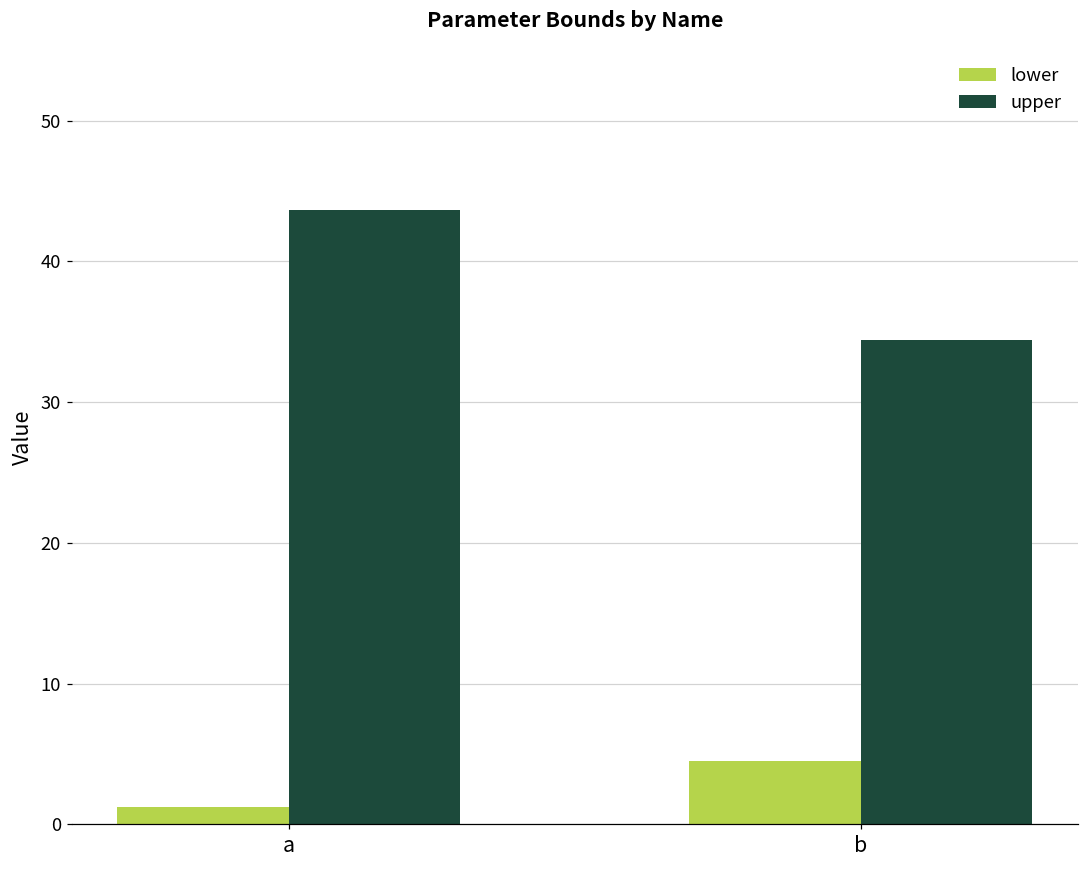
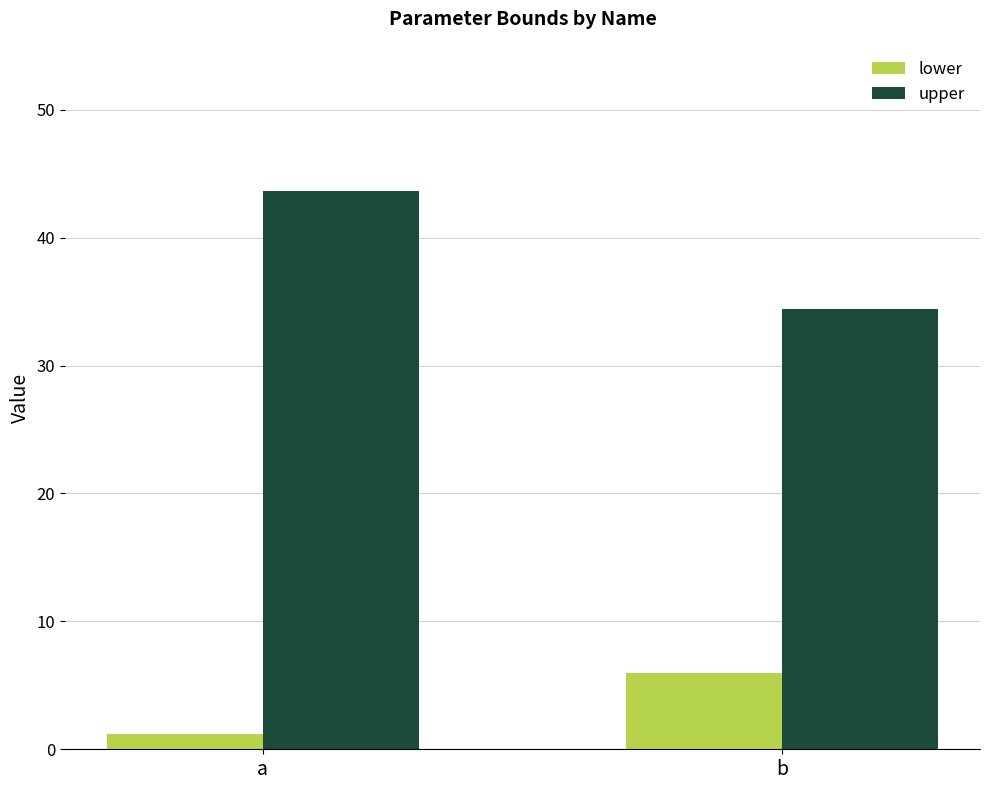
  {
    "lower": {
      "a": 1.2,
-     "b": 4.5
+     "b": 6.0
    },
    "upper": {
      "a": 43.7,
      "b": 34.4
    }
  }
